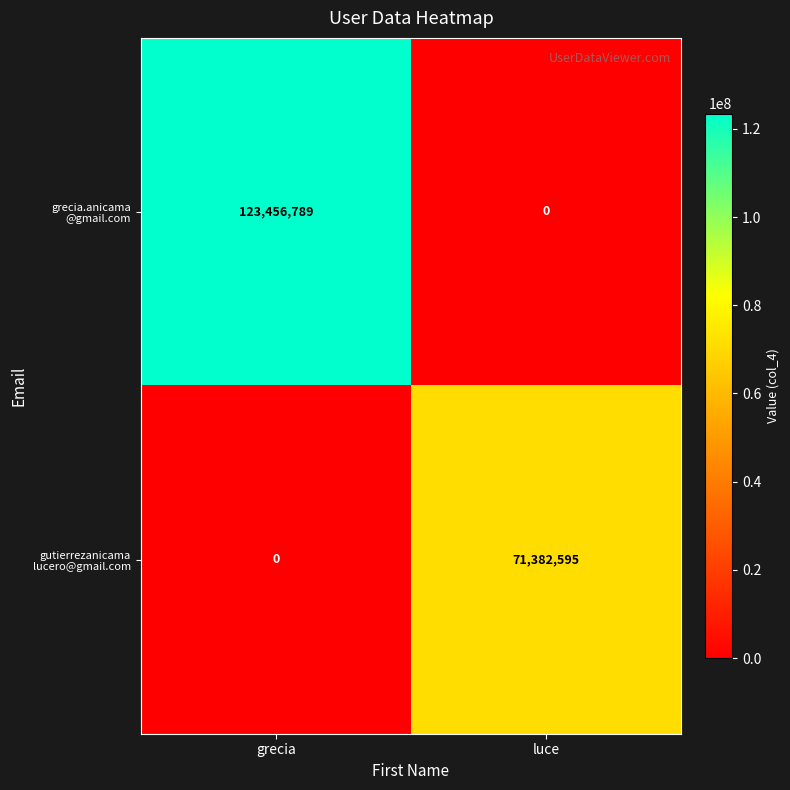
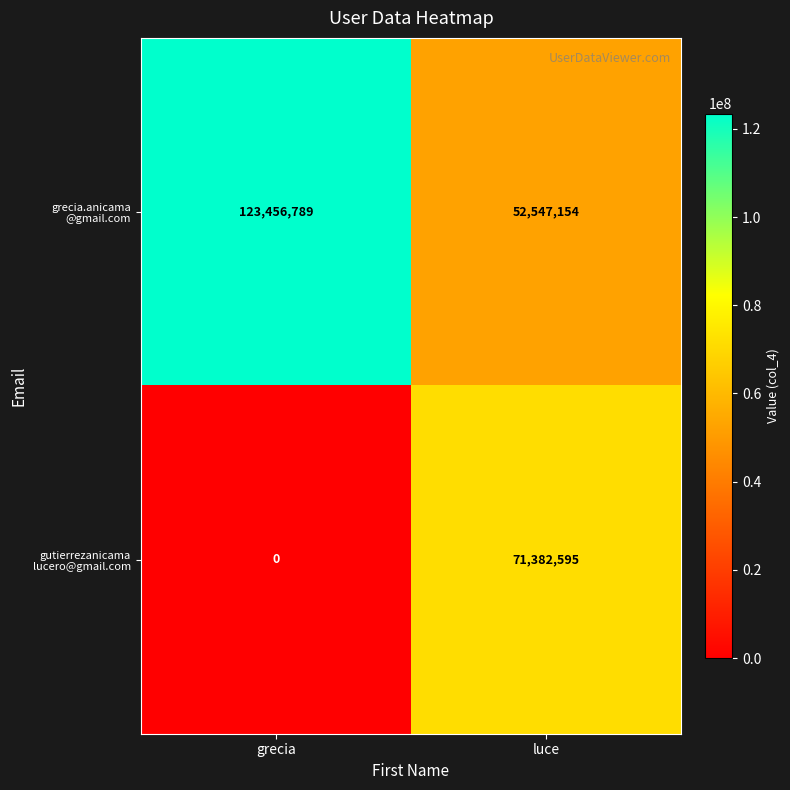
  {
    "grecia.anicama @gmail.com": {
      "grecia": "123,456,789",
-     "luce": "0"
+     "luce": "52,547,154"
    },
    "gutierrezanicama lucero@gmail.com": {
      "grecia": "0",
      "luce": "71,382,595"
    }
  }
